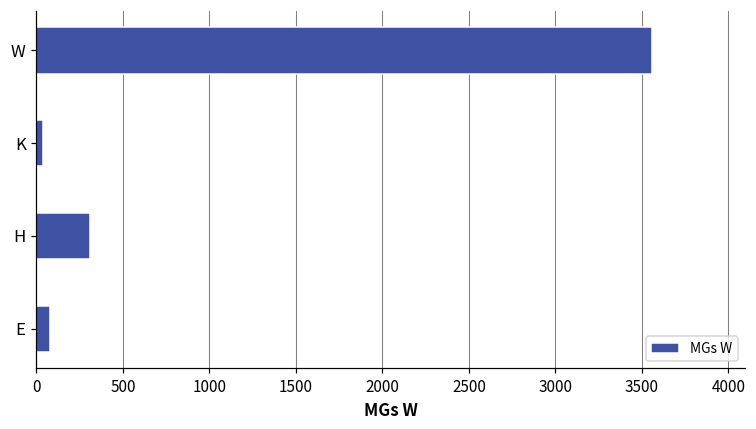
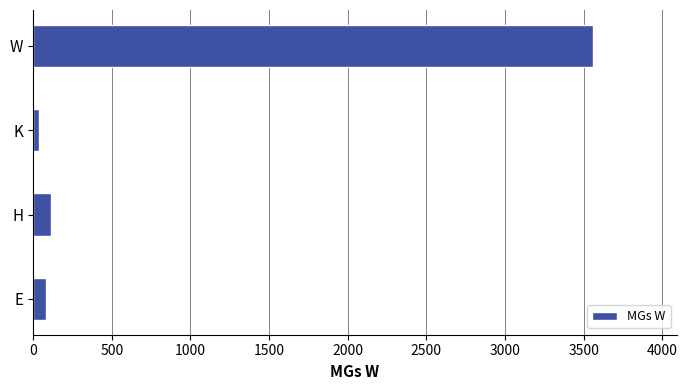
  {
    "W": 3560,
    "K": 40,
-   "H": 310,
+   "H": 120,
    "E": 80
  }
